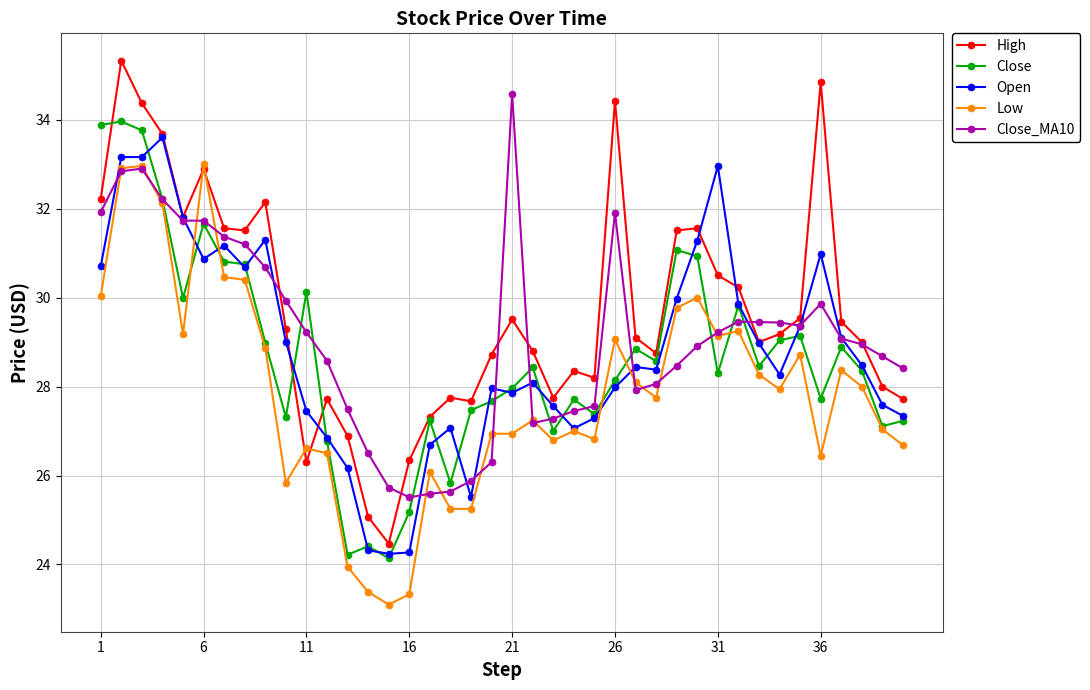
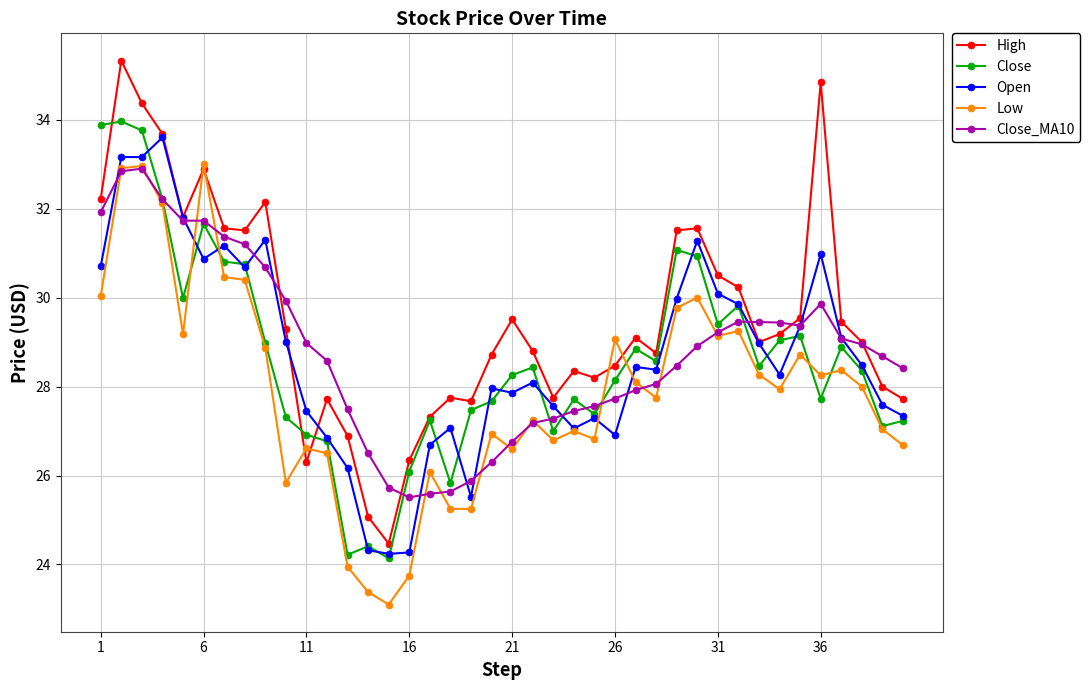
  {
    "High": {
      "1": 32.2,
      "6": 32.9,
      "11": 26.3,
      "16": 26.3,
      "21": 29.5,
-     "26": 34.4,
+     "26": 28.5,
      "31": 30.5,
      "36": 34.8
    },
    "Close": {
      "1": 33.9,
      "6": 31.7,
-     "11": 30.1,
-     "16": 25.2,
-     "21": 28.0,
+     "11": 26.9,
+     "16": 26.1,
+     "21": 28.3,
      "26": 28.1,
-     "31": 28.3,
+     "31": 29.4,
      "36": 27.7
    },
    "Open": {
      "1": 30.7,
      "6": 30.9,
      "11": 27.5,
      "16": 24.3,
      "21": 27.9,
-     "26": 28.0,
-     "31": 33.0,
+     "26": 26.9,
+     "31": 30.1,
      "36": 31.0
    },
    "Low": {
      "1": 30.0,
      "6": 33.0,
      "11": 26.6,
-     "16": 23.3,
-     "21": 26.9,
+     "16": 23.8,
+     "21": 26.6,
      "26": 29.1,
      "31": 29.1,
-     "36": 26.4
+     "36": 28.3
    },
    "Close_MA10": {
      "1": 31.9,
      "6": 31.7,
-     "11": 29.2,
+     "11": 29.0,
      "16": 25.5,
-     "21": 34.6,
-     "26": 31.9,
+     "21": 26.8,
+     "26": 27.7,
      "31": 29.2,
      "36": 29.9
    }
  }
